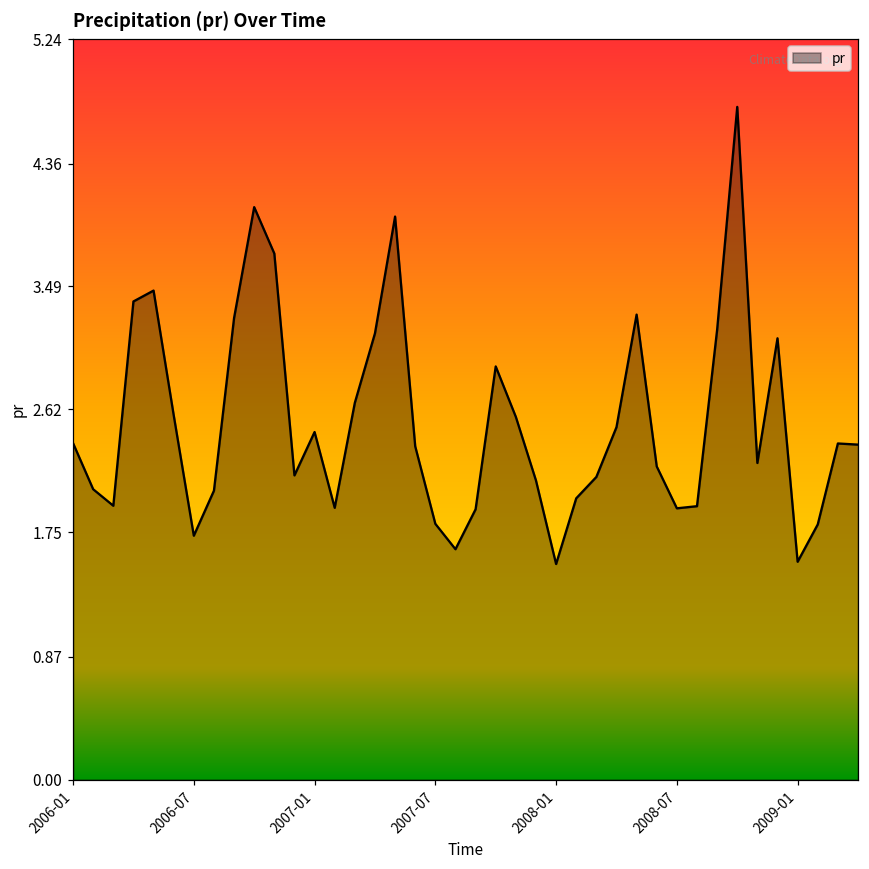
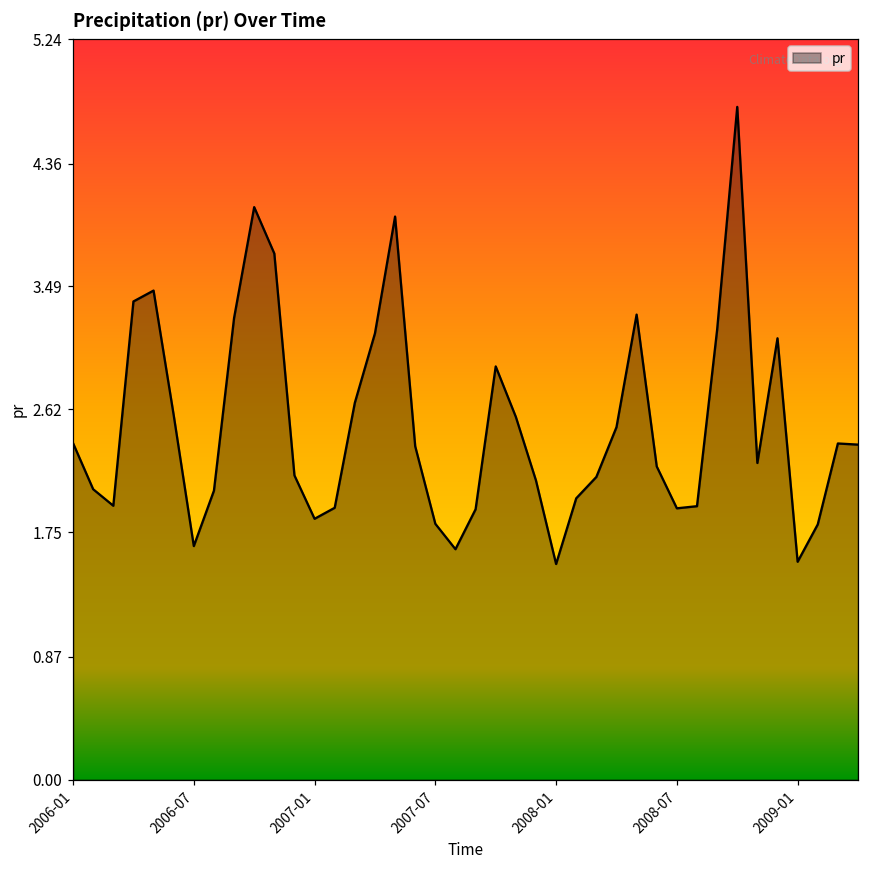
  {
    "2006-01": 2.38,
-   "2006-07": 1.73,
-   "2007-01": 2.46,
+   "2006-07": 1.65,
+   "2007-01": 1.85,
    "2007-07": 1.81,
    "2008-01": 1.53,
    "2008-07": 1.92,
    "2009-01": 1.54
  }
